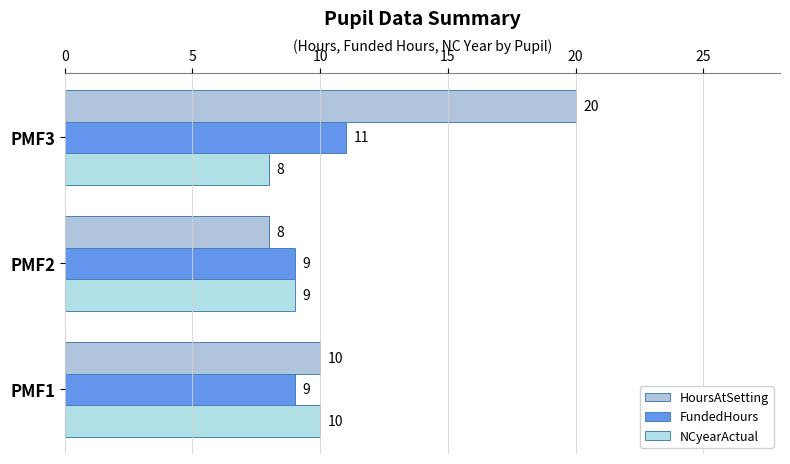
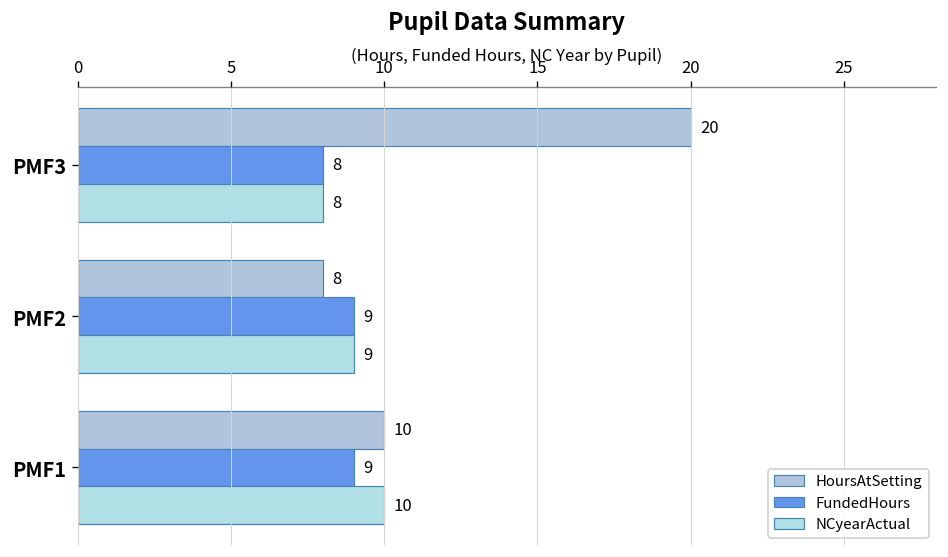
  {
    "FundedHours": {
-     "PMF3": 11,
+     "PMF3": 8,
      "PMF2": 9,
      "PMF1": 9
    }
  }
